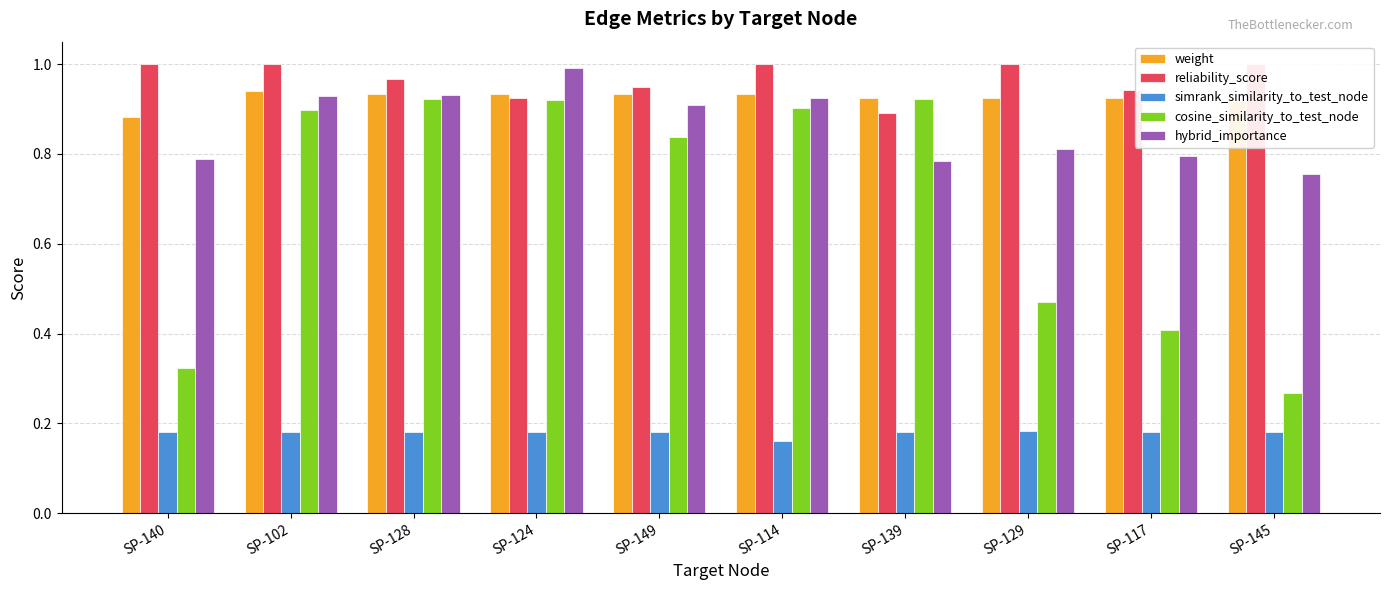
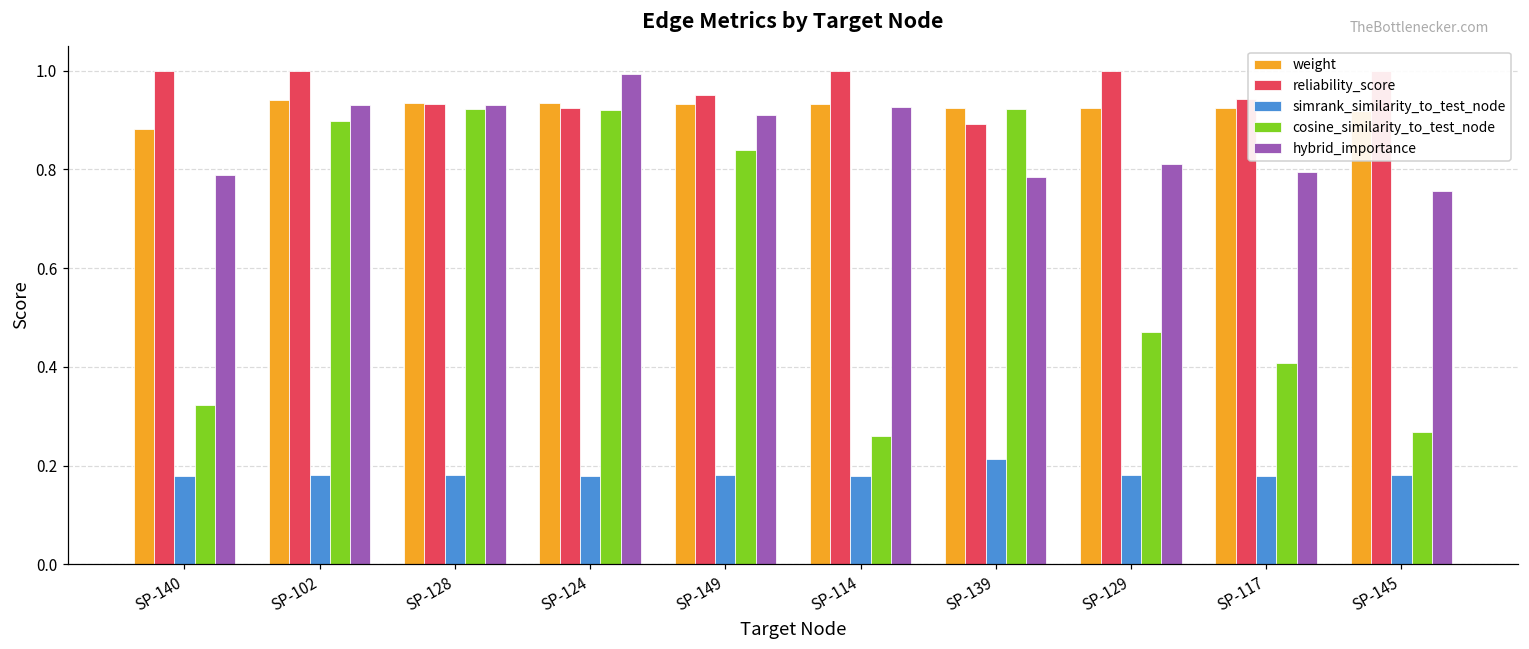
  {
    "weight": {
      "SP-140": 0.88,
      "SP-102": 0.94,
      "SP-128": 0.93,
      "SP-124": 0.93,
      "SP-149": 0.93,
      "SP-114": 0.93,
      "SP-139": 0.92,
      "SP-129": 0.92,
      "SP-117": 0.92
    },
    "reliability_score": {
      "SP-140": 1.00,
      "SP-102": 1.00,
-     "SP-128": 0.97,
+     "SP-128": 0.93,
      "SP-124": 0.92,
      "SP-149": 0.95,
      "SP-114": 1.00,
      "SP-139": 0.89,
      "SP-129": 1.00,
      "SP-117": 0.94
    },
    "simrank_similarity_to_test_node": {
      "SP-140": 0.18,
      "SP-102": 0.18,
      "SP-128": 0.18,
      "SP-124": 0.18,
      "SP-149": 0.18,
-     "SP-114": 0.16,
-     "SP-139": 0.18,
+     "SP-114": 0.18,
+     "SP-139": 0.21,
      "SP-129": 0.18,
      "SP-117": 0.18,
      "SP-145": 0.18
    },
    "cosine_similarity_to_test_node": {
      "SP-140": 0.32,
      "SP-102": 0.90,
      "SP-128": 0.92,
      "SP-124": 0.92,
      "SP-149": 0.84,
-     "SP-114": 0.90,
+     "SP-114": 0.26,
      "SP-139": 0.92,
      "SP-129": 0.47,
      "SP-117": 0.41,
      "SP-145": 0.27
    },
    "hybrid_importance": {
      "SP-140": 0.79,
      "SP-102": 0.93,
      "SP-128": 0.93,
      "SP-124": 0.99,
      "SP-149": 0.91,
      "SP-114": 0.93,
      "SP-139": 0.78,
      "SP-129": 0.81,
      "SP-117": 0.79,
      "SP-145": 0.76
    }
  }
